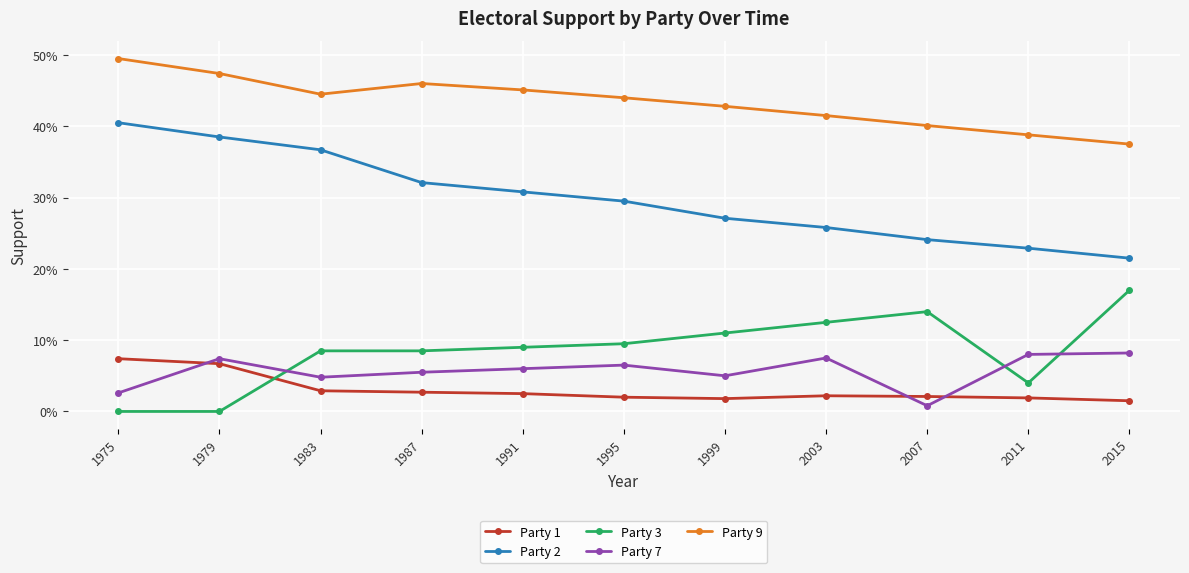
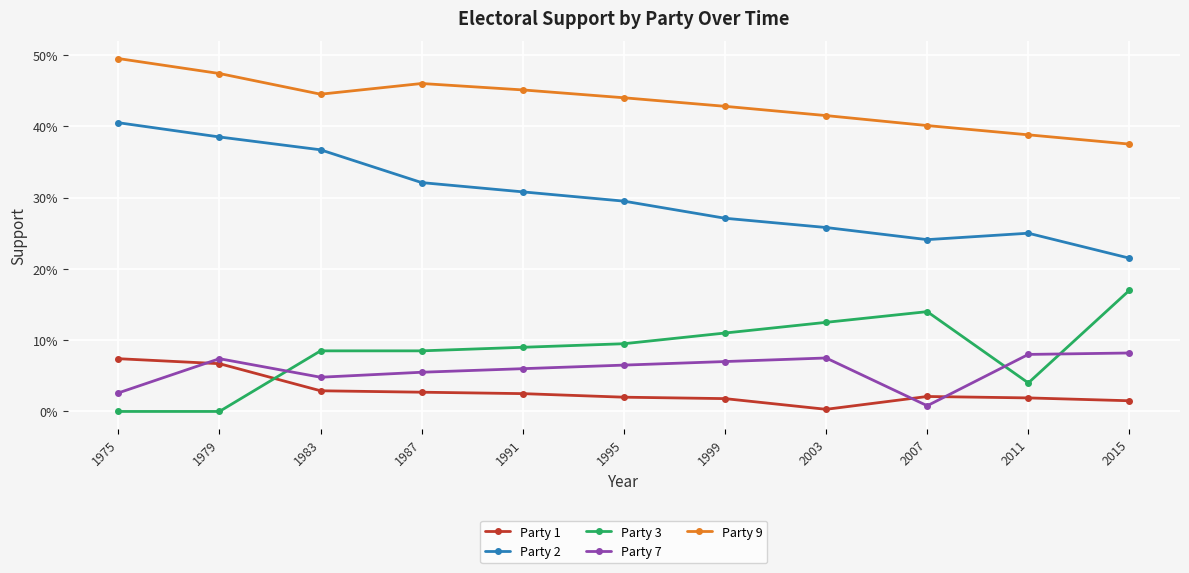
  {
    "Party 1": {
      "1975": "7%",
      "1979": "7%",
      "1983": "3%",
      "1987": "3%",
      "1991": "3%",
      "1995": "2%",
      "1999": "2%",
-     "2003": "2%",
+     "2003": "0%",
      "2007": "2%",
      "2011": "2%",
      "2015": "2%"
    },
    "Party 2": {
      "1975": "41%",
      "1979": "39%",
      "1983": "37%",
      "1987": "32%",
      "1991": "31%",
      "1995": "30%",
      "1999": "27%",
      "2003": "26%",
      "2007": "24%",
-     "2011": "23%",
+     "2011": "25%",
      "2015": "22%"
    },
    "Party 3": {
      "1975": "0%",
      "1979": "0%",
      "1983": "9%",
      "1987": "9%",
      "1991": "9%",
      "1995": "10%",
      "1999": "11%",
      "2003": "13%",
      "2007": "14%",
      "2011": "4%",
      "2015": "17%"
    },
    "Party 7": {
      "1975": "3%",
      "1979": "7%",
      "1983": "5%",
      "1987": "6%",
      "1991": "6%",
      "1995": "7%",
-     "1999": "5%",
+     "1999": "7%",
      "2003": "8%",
      "2007": "1%",
      "2011": "8%",
      "2015": "8%"
    },
    "Party 9": {
      "1975": "50%",
      "1979": "47%",
      "1983": "45%",
      "1987": "46%",
      "1991": "45%",
      "1995": "44%",
      "1999": "43%",
      "2003": "42%",
      "2007": "40%",
      "2011": "39%",
      "2015": "38%"
    }
  }
